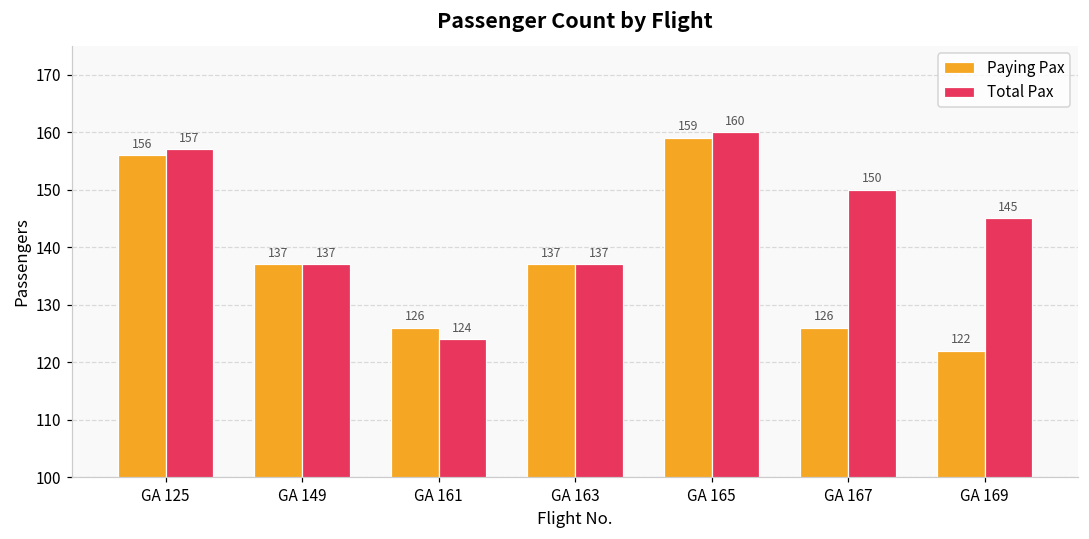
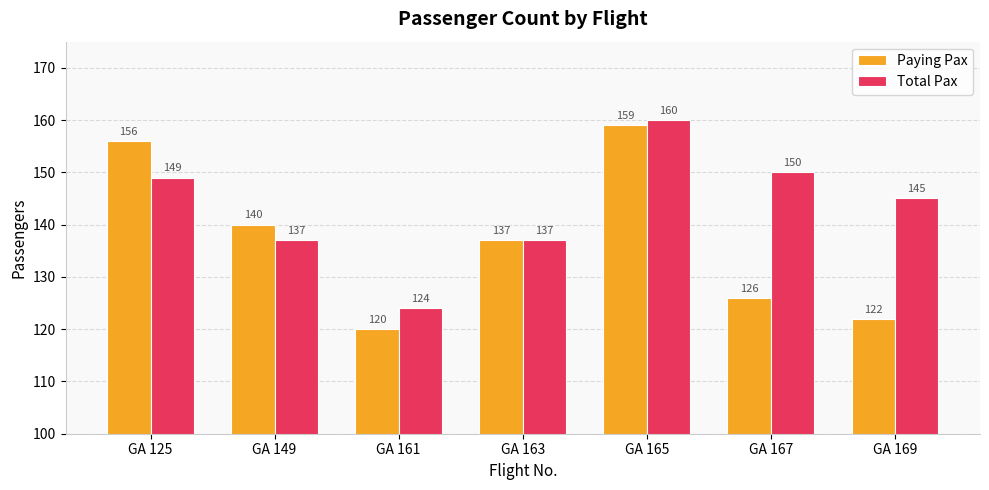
  {
    "Paying Pax": {
      "GA 125": 156,
-     "GA 149": 137,
-     "GA 161": 126,
+     "GA 149": 140,
+     "GA 161": 120,
      "GA 163": 137,
      "GA 165": 159,
      "GA 167": 126,
      "GA 169": 122
    },
    "Total Pax": {
-     "GA 125": 157,
+     "GA 125": 149,
      "GA 149": 137,
      "GA 161": 124,
      "GA 163": 137,
      "GA 165": 160,
      "GA 167": 150,
      "GA 169": 145
    }
  }
